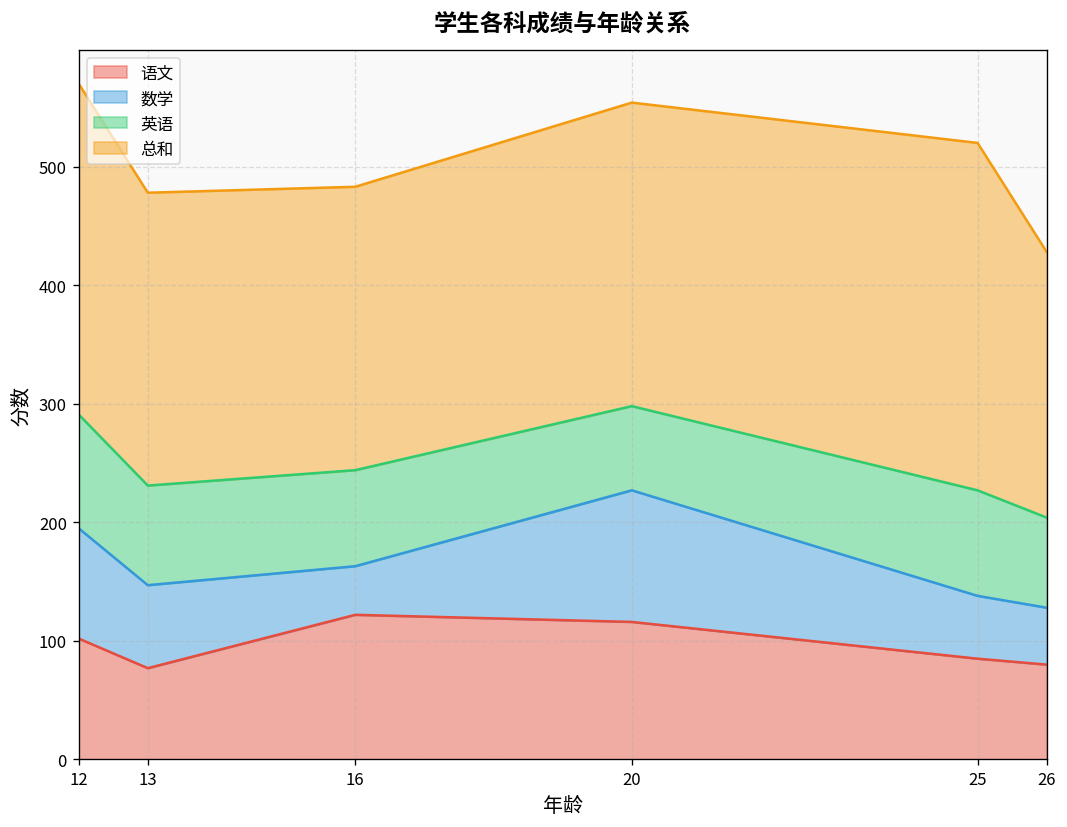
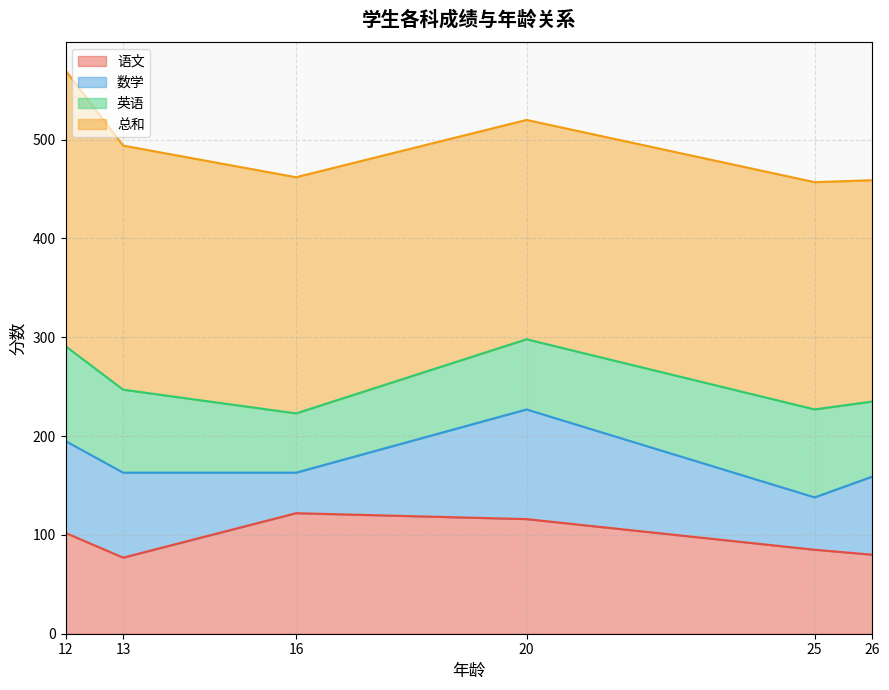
  {
    "语文": {
      "12": 100,
      "13": 80,
      "16": 120,
      "20": 120,
      "25": 90,
      "26": 80
    },
    "数学": {
      "12": 90,
-     "13": 70,
+     "13": 90,
      "16": 40,
      "20": 110,
      "25": 50,
-     "26": 50
+     "26": 80
    },
    "英语": {
      "12": 100,
      "13": 80,
-     "16": 80,
+     "16": 60,
      "20": 70,
      "25": 90,
      "26": 80
    },
    "总和": {
      "12": 280,
      "13": 250,
      "16": 240,
-     "20": 260,
-     "25": 290,
+     "20": 220,
+     "25": 230,
      "26": 220
    }
  }
